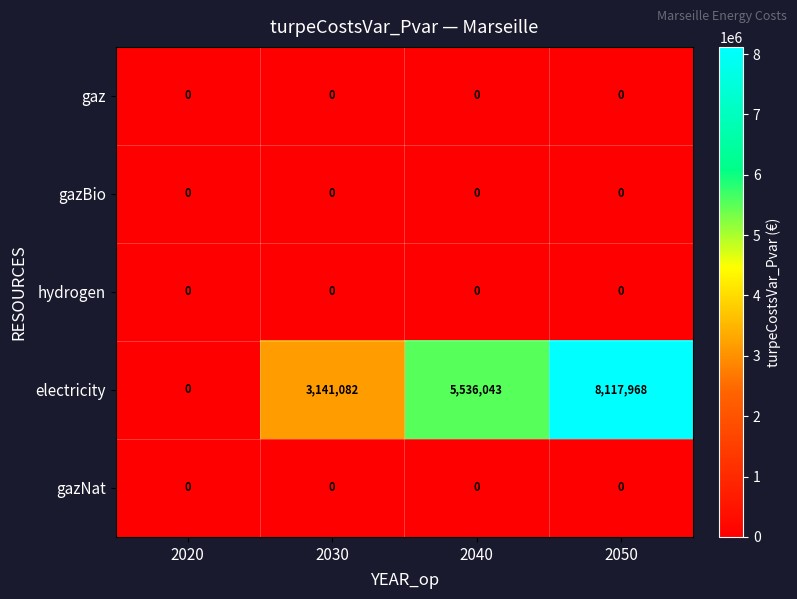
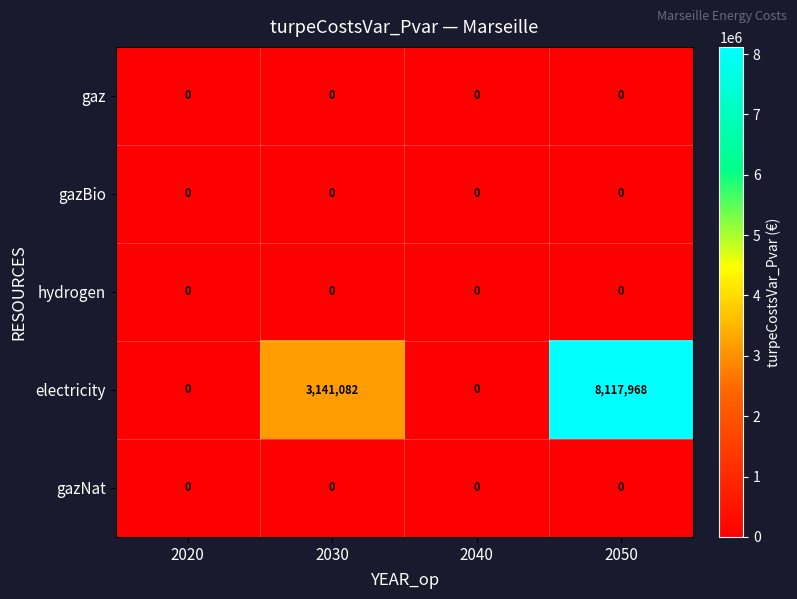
  {
    "gaz": {
      "2020": "0",
      "2030": "0",
      "2040": "0",
      "2050": "0"
    },
    "gazBio": {
      "2020": "0",
      "2030": "0",
      "2040": "0",
      "2050": "0"
    },
    "hydrogen": {
      "2020": "0",
      "2030": "0",
      "2040": "0",
      "2050": "0"
    },
    "electricity": {
      "2020": "0",
      "2030": "3,141,082",
-     "2040": "5,536,043",
+     "2040": "0",
      "2050": "8,117,968"
    },
    "gazNat": {
      "2020": "0",
      "2030": "0",
      "2040": "0",
      "2050": "0"
    }
  }
